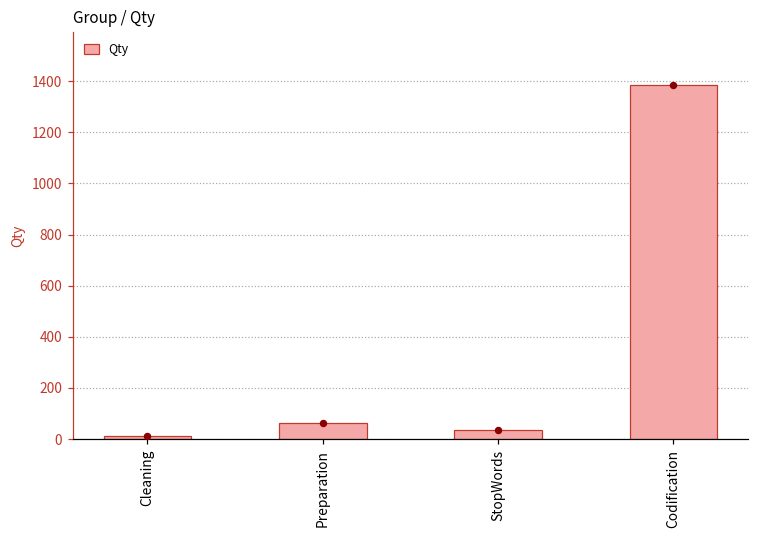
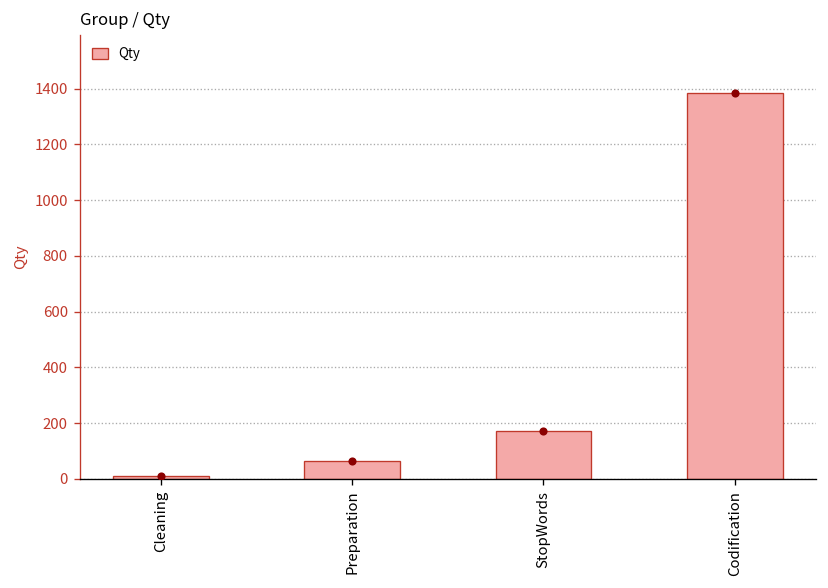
  {
    "Cleaning": 10,
    "Preparation": 60,
-   "StopWords": 40,
+   "StopWords": 170,
    "Codification": 1380
  }
